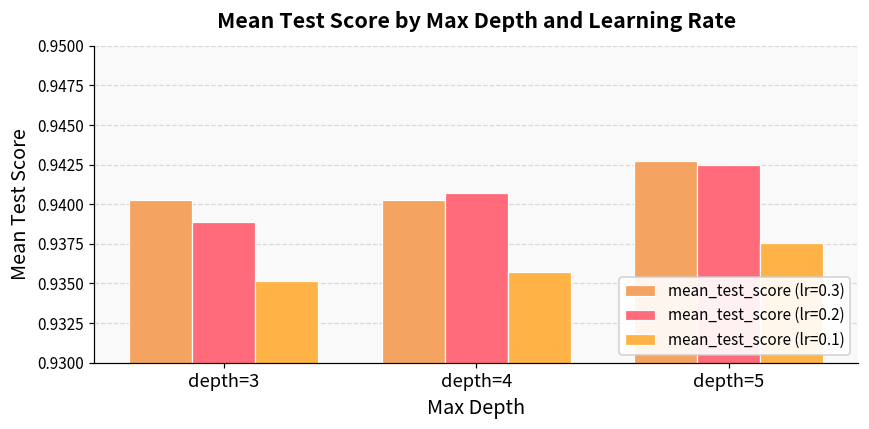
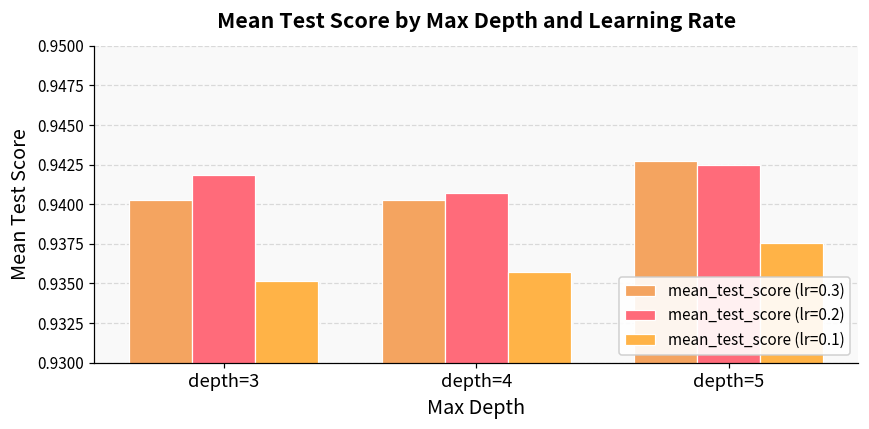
  {
    "mean_test_score (lr=0.2)": {
-     "depth=3": 0.9389,
+     "depth=3": 0.9419,
      "depth=4": 0.9407,
      "depth=5": 0.9425
    }
  }
